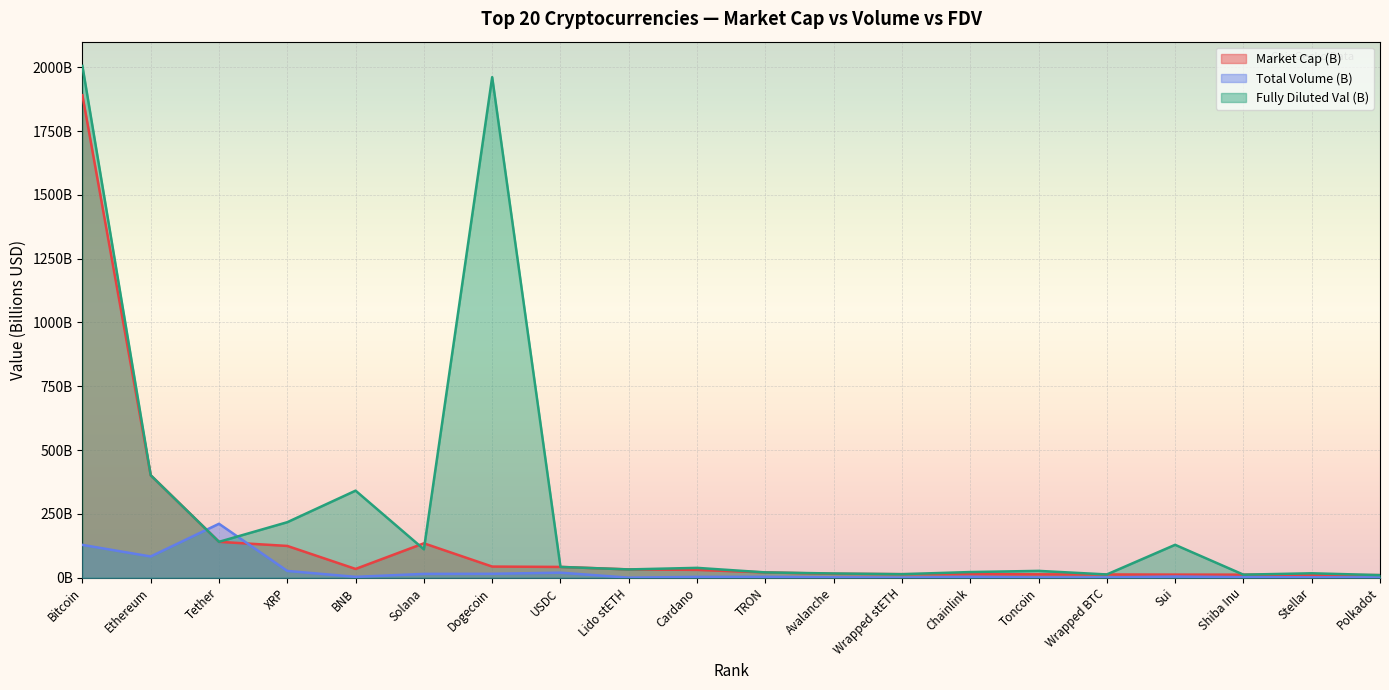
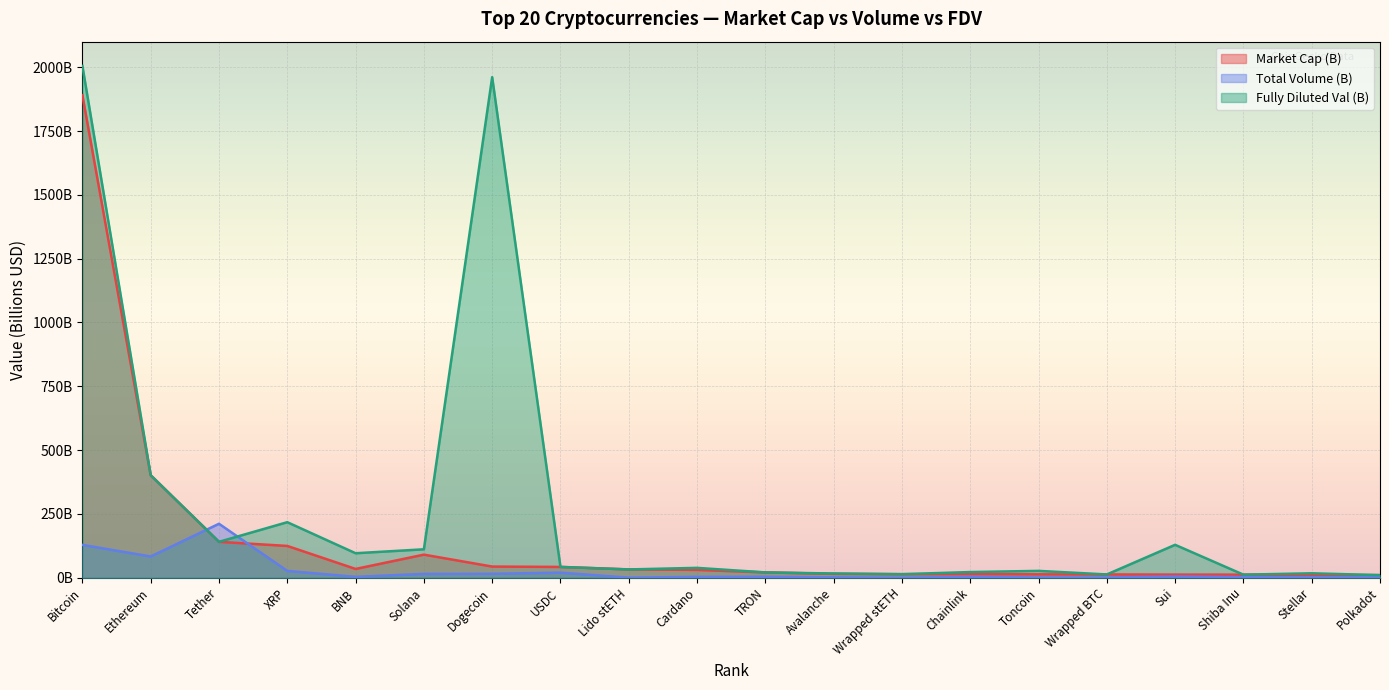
  {
    "Market Cap (B)": {
      "Bitcoin": 1890000000000,
      "XRP": 120000000000,
      "BNB": 30000000000,
-     "Solana": 130000000000,
+     "Solana": 90000000000,
      "Dogecoin": 40000000000,
      "Toncoin": 10000000000
    },
    "Total Volume (B)": {
      "Bitcoin": 130000000000,
      "Ethereum": 80000000000,
      "Tether": 210000000000,
      "XRP": 30000000000,
      "BNB": 0,
      "Solana": 20000000000,
      "Dogecoin": 20000000000,
      "USDC": 20000000000,
      "Lido stETH": 0,
      "Cardano": 0,
      "TRON": 0,
      "Avalanche": 0,
      "Wrapped stETH": 0,
      "Chainlink": 0,
      "Toncoin": 0,
      "Wrapped BTC": 0
    },
    "Fully Diluted Val (B)": {
      "Bitcoin": 2010000000000,
      "XRP": 220000000000,
-     "BNB": 340000000000,
+     "BNB": 100000000000,
      "Solana": 110000000000,
      "Dogecoin": 1960000000000,
      "Toncoin": 30000000000,
      "Sui": 130000000000
    }
  }
